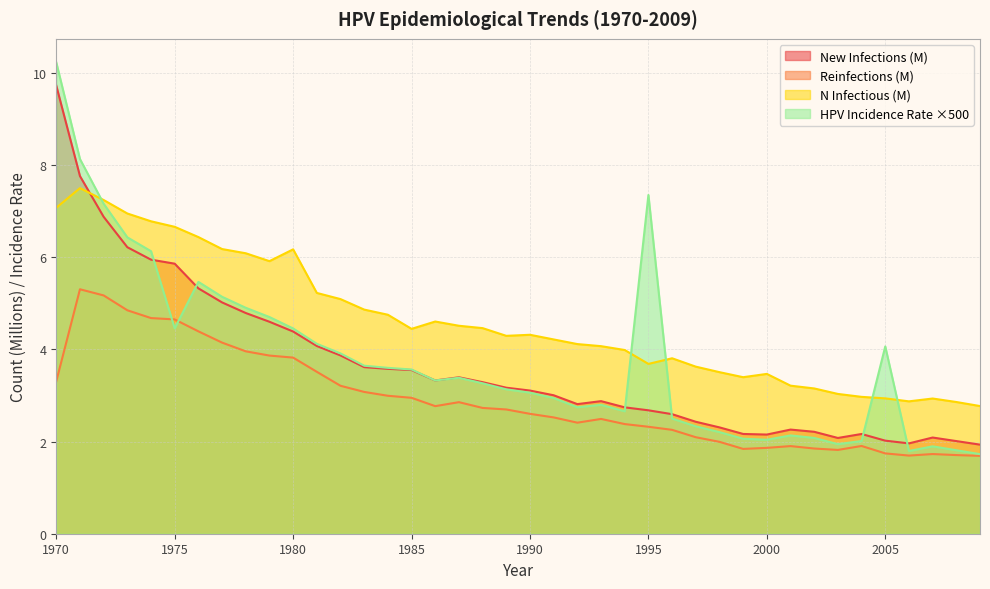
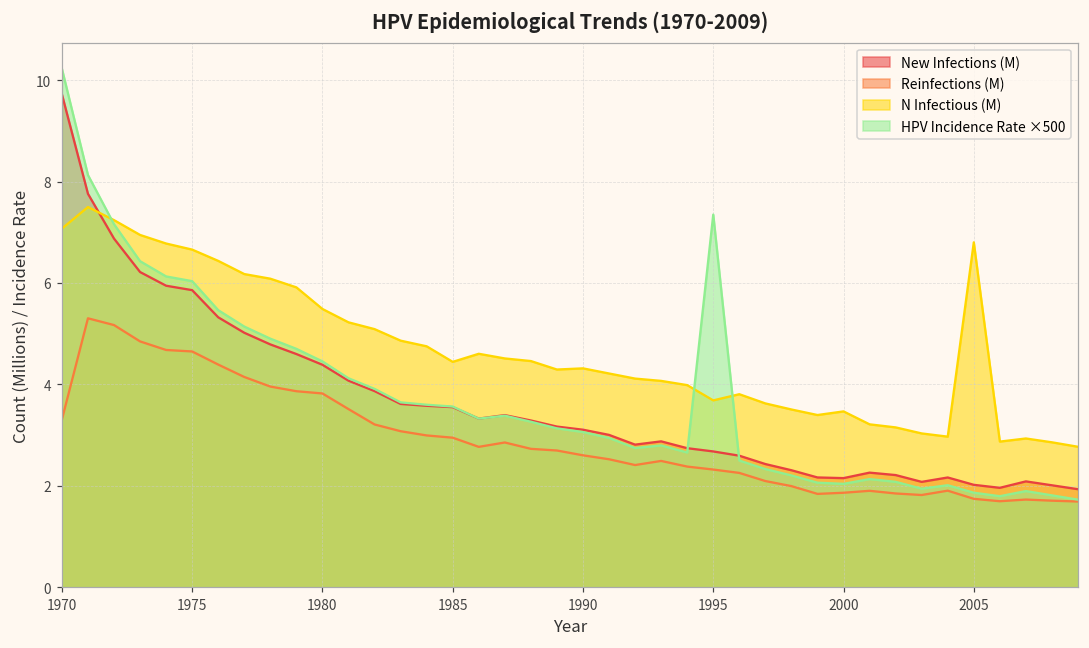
  {
    "N Infectious (M)": {
      "1970": 7.1,
      "1975": 6.7,
-     "1980": 6.2,
+     "1980": 5.5,
      "1985": 4.4,
      "1990": 4.3,
      "1995": 3.7,
      "2000": 3.5,
-     "2005": 2.9
+     "2005": 6.8
    },
    "HPV Incidence Rate ×500": {
      "1970": 10.2,
-     "1975": 4.5,
+     "1975": 6.0,
      "1980": 4.5,
      "1995": 7.3,
      "2000": 2.0,
-     "2005": 4.1
+     "2005": 1.9
    }
  }
